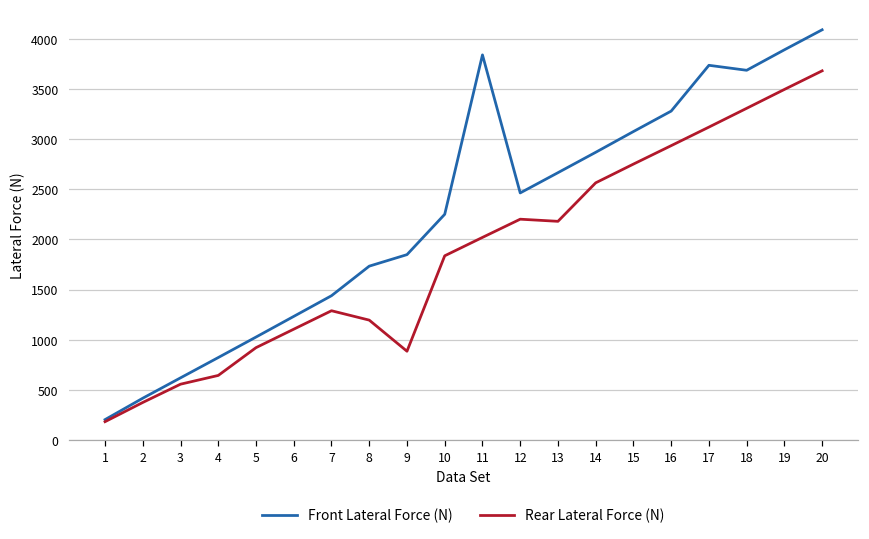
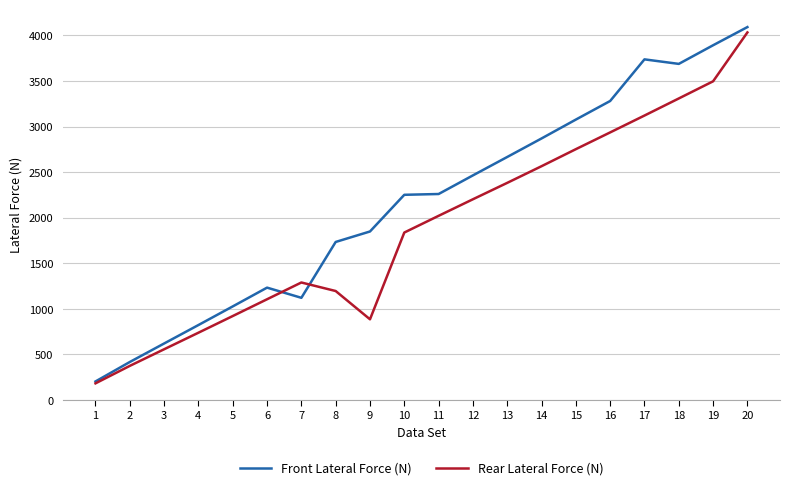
  {
    "Front Lateral Force (N)": {
      "2": 400,
      "3": 600,
      "4": 800,
      "5": 1000,
      "6": 1200,
-     "7": 1400,
+     "7": 1100,
      "8": 1700,
      "9": 1800,
      "10": 2300,
-     "11": 3800,
+     "11": 2300,
      "12": 2500,
      "13": 2700,
      "14": 2900,
      "15": 3100,
      "16": 3300,
      "17": 3700,
      "18": 3700,
      "19": 3900,
      "20": 4100
    },
    "Rear Lateral Force (N)": {
      "2": 400,
      "3": 600,
-     "4": 600,
+     "4": 700,
      "5": 900,
      "6": 1100,
      "7": 1300,
      "8": 1200,
      "9": 900,
      "10": 1800,
      "11": 2000,
      "12": 2200,
-     "13": 2200,
+     "13": 2400,
      "14": 2600,
      "15": 2800,
      "16": 2900,
      "17": 3100,
      "18": 3300,
      "19": 3500,
-     "20": 3700
+     "20": 4000
    }
  }
